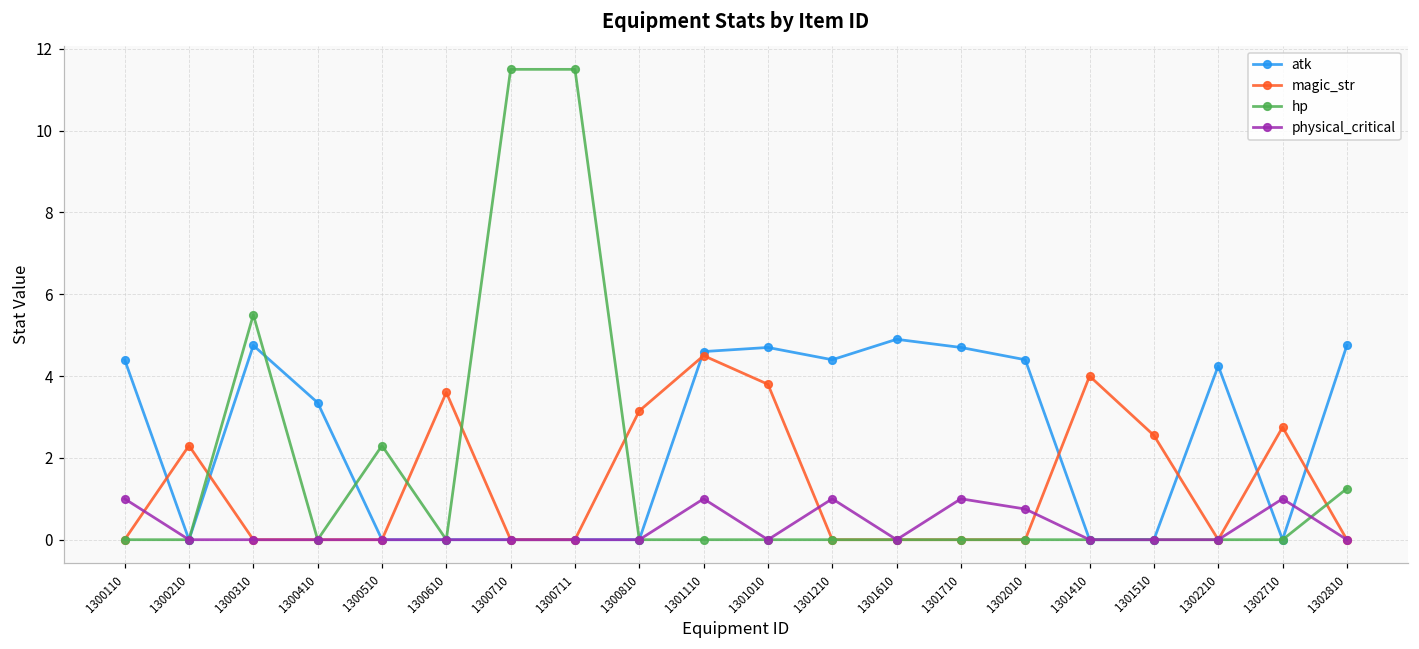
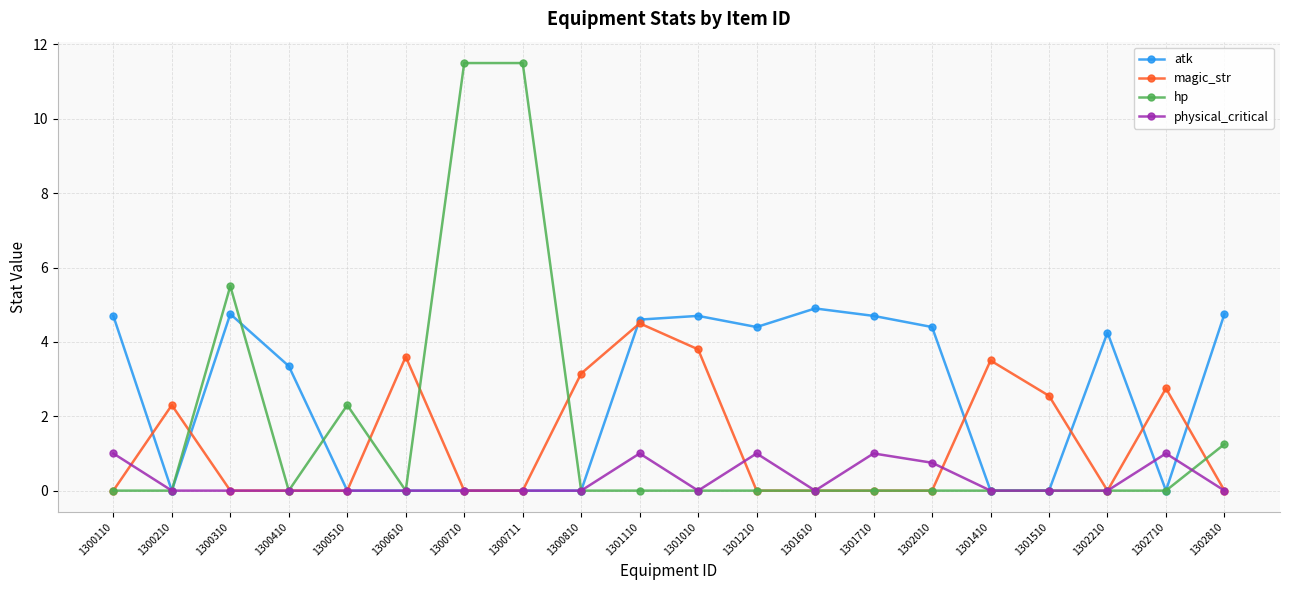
  {
    "atk": {
-     "1300110": 4.4,
+     "1300110": 4.7,
      "1300310": 4.8,
      "1300410": 3.4,
      "1301110": 4.6,
      "1301010": 4.7,
      "1301210": 4.4,
      "1301610": 4.9,
      "1301710": 4.7,
      "1302010": 4.4,
      "1302210": 4.3,
      "1302810": 4.8
    },
    "magic_str": {
      "1300210": 2.3,
      "1300610": 3.6,
      "1300810": 3.2,
      "1301110": 4.5,
      "1301010": 3.8,
-     "1301410": 4.0,
+     "1301410": 3.5,
      "1301510": 2.6,
      "1302710": 2.8
    },
    "hp": {
      "1300310": 5.5,
      "1300510": 2.3,
      "1300710": 11.5,
      "1300711": 11.5,
      "1301110": 0.0,
      "1302810": 1.3
    },
    "physical_critical": {
      "1300110": 1.0,
      "1301110": 1.0,
      "1301210": 1.0,
      "1301710": 1.0,
      "1302010": 0.8,
      "1302710": 1.0
    }
  }
